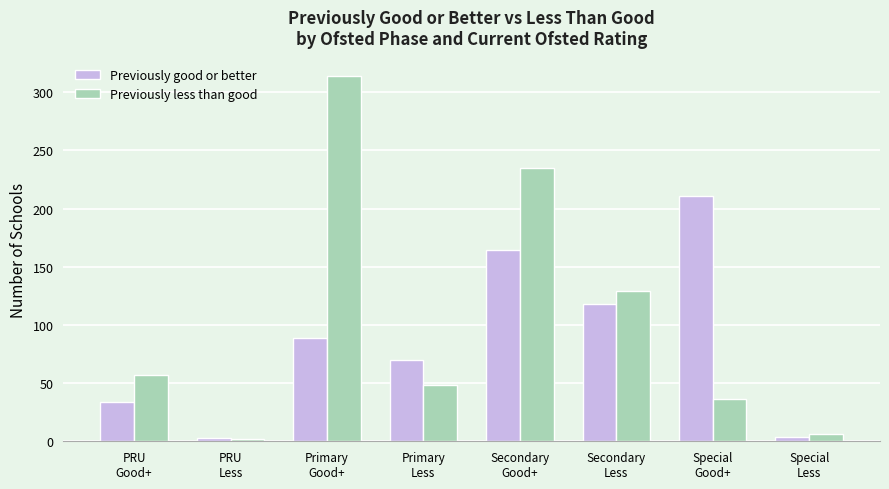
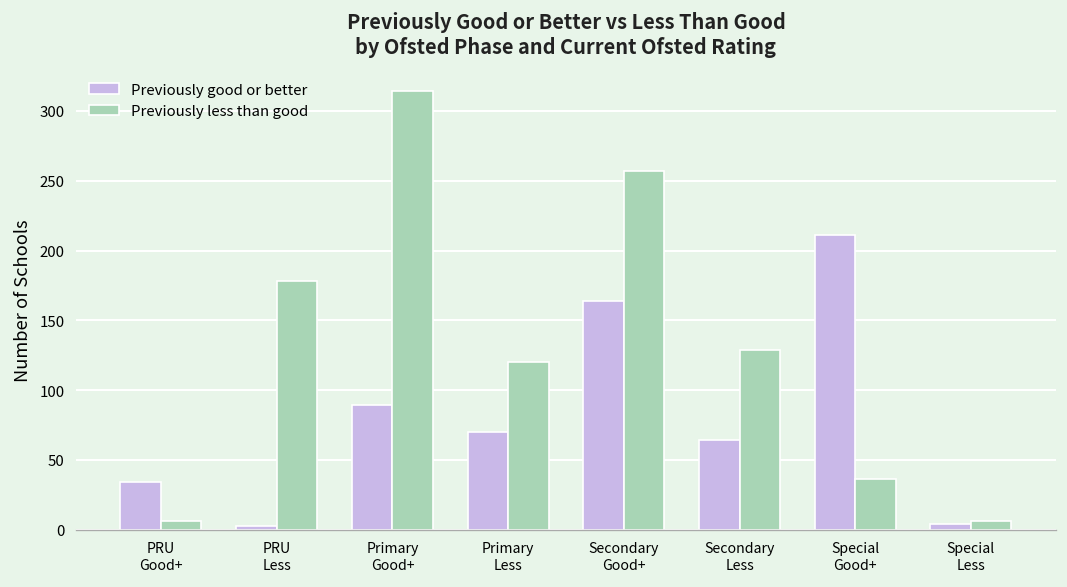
  {
    "Previously good or better": {
      "PRU Good+": 34,
      "PRU Less": 3,
      "Primary Good+": 89,
      "Primary Less": 70,
      "Secondary Good+": 164,
-     "Secondary Less": 118,
+     "Secondary Less": 64,
      "Special Good+": 211,
      "Special Less": 4
    },
    "Previously less than good": {
-     "PRU Good+": 57,
-     "PRU Less": 2,
+     "PRU Good+": 6,
+     "PRU Less": 178,
      "Primary Good+": 314,
-     "Primary Less": 48,
-     "Secondary Good+": 235,
+     "Primary Less": 120,
+     "Secondary Good+": 257,
      "Secondary Less": 129,
      "Special Good+": 36,
      "Special Less": 6
    }
  }
